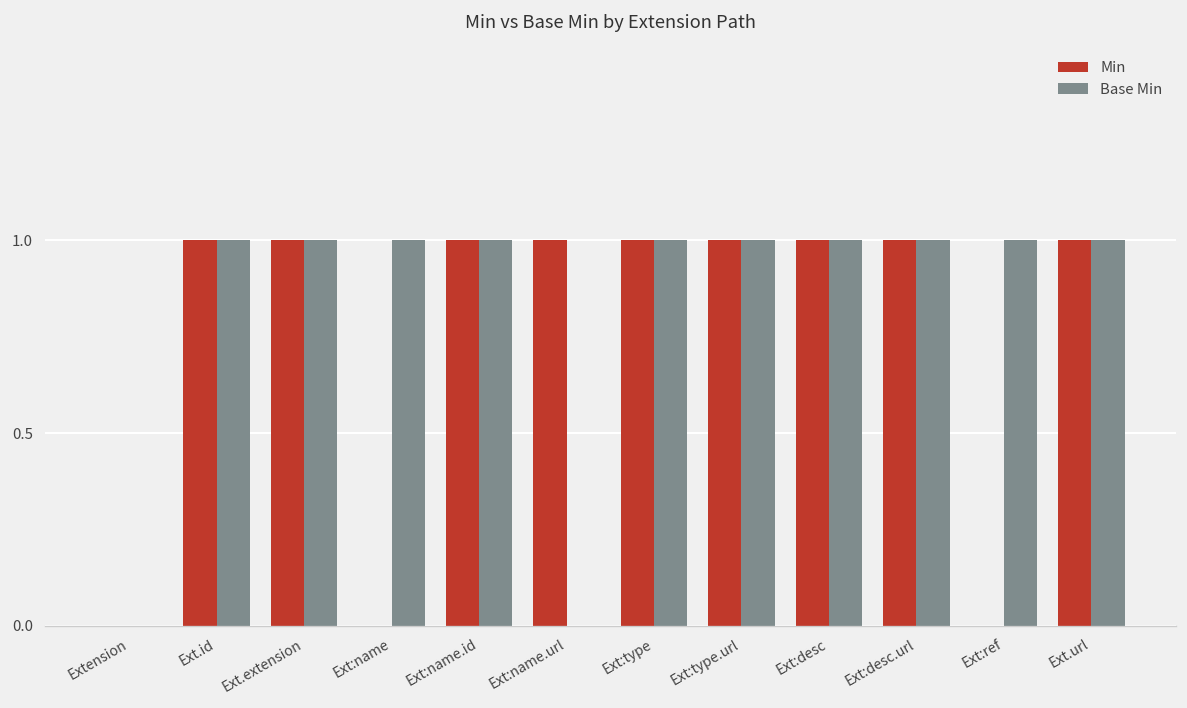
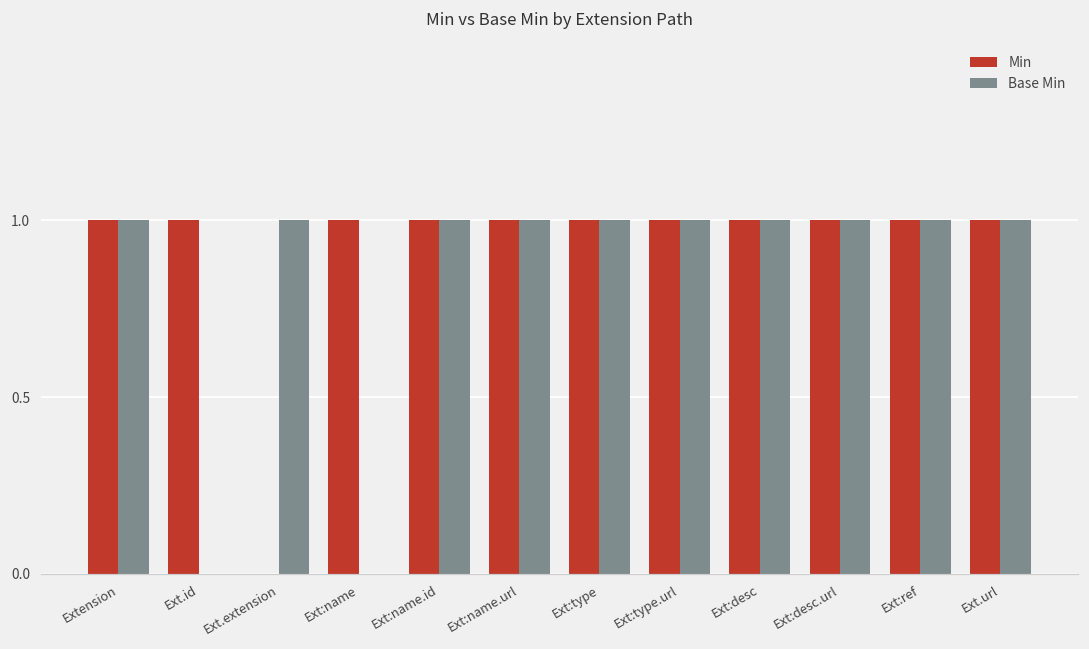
  {
    "Min": {
-     "Extension": 0,
+     "Extension": 1,
      "Ext.id": 1,
-     "Ext.extension": 1,
-     "Ext:name": 0,
+     "Ext.extension": 0,
+     "Ext:name": 1,
      "Ext:name.id": 1,
      "Ext:name.url": 1,
      "Ext:type": 1,
      "Ext:type.url": 1,
      "Ext:desc": 1,
      "Ext:desc.url": 1,
-     "Ext:ref": 0,
+     "Ext:ref": 1,
      "Ext.url": 1
    },
    "Base Min": {
-     "Extension": 0,
-     "Ext.id": 1,
+     "Extension": 1,
+     "Ext.id": 0,
      "Ext.extension": 1,
-     "Ext:name": 1,
+     "Ext:name": 0,
      "Ext:name.id": 1,
-     "Ext:name.url": 0,
+     "Ext:name.url": 1,
      "Ext:type": 1,
      "Ext:type.url": 1,
      "Ext:desc": 1,
      "Ext:desc.url": 1,
      "Ext:ref": 1,
      "Ext.url": 1
    }
  }
